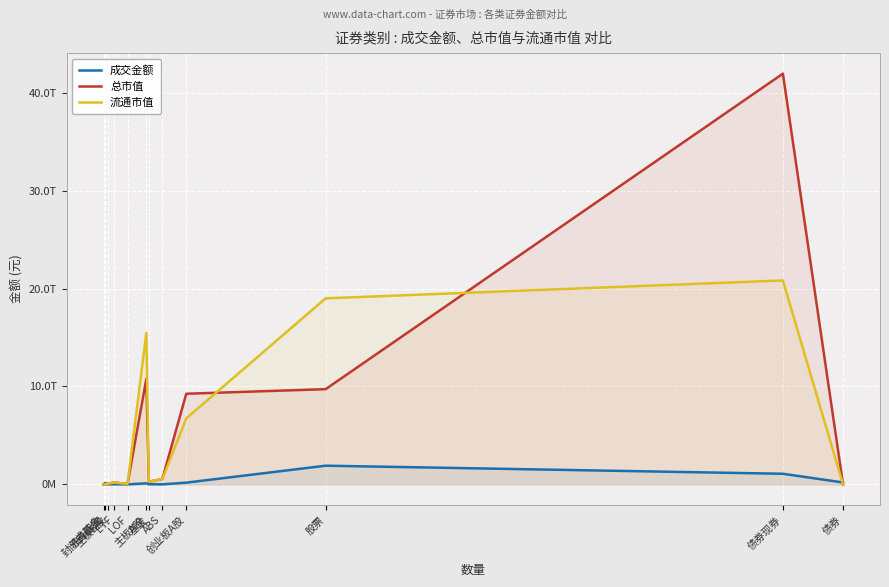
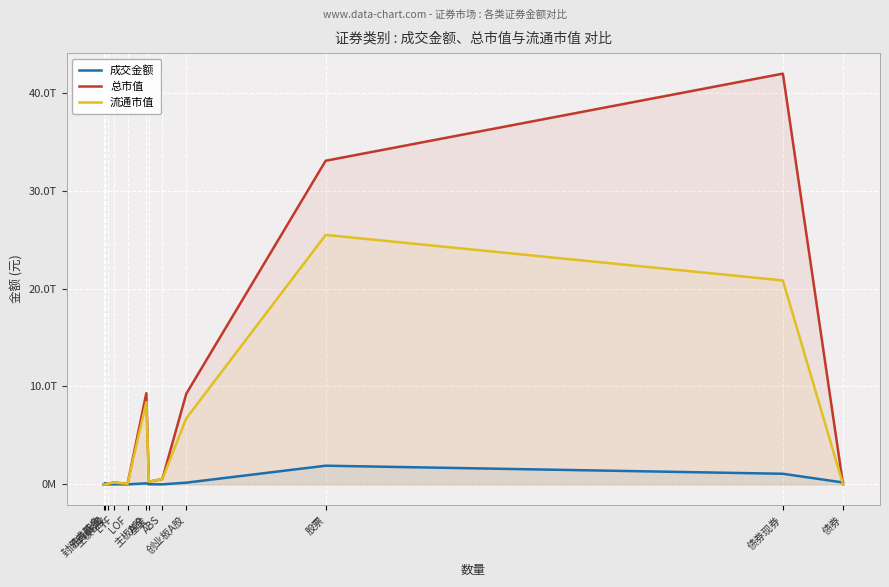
  {
    "成交金额": {
      "主板A股": "0T",
      "ABS": "0T",
      "创业板A股": "0T",
      "股票": "2T",
      "债券现券": "1T"
    },
    "总市值": {
-     "主板A股": "11T",
+     "主板A股": "9T",
      "创业板A股": "9T",
-     "股票": "10T",
+     "股票": "33T",
      "债券现券": "42T"
    },
    "流通市值": {
-     "主板A股": "15T",
+     "主板A股": "8T",
      "创业板A股": "7T",
-     "股票": "19T",
+     "股票": "25T",
      "债券现券": "21T"
    }
  }
